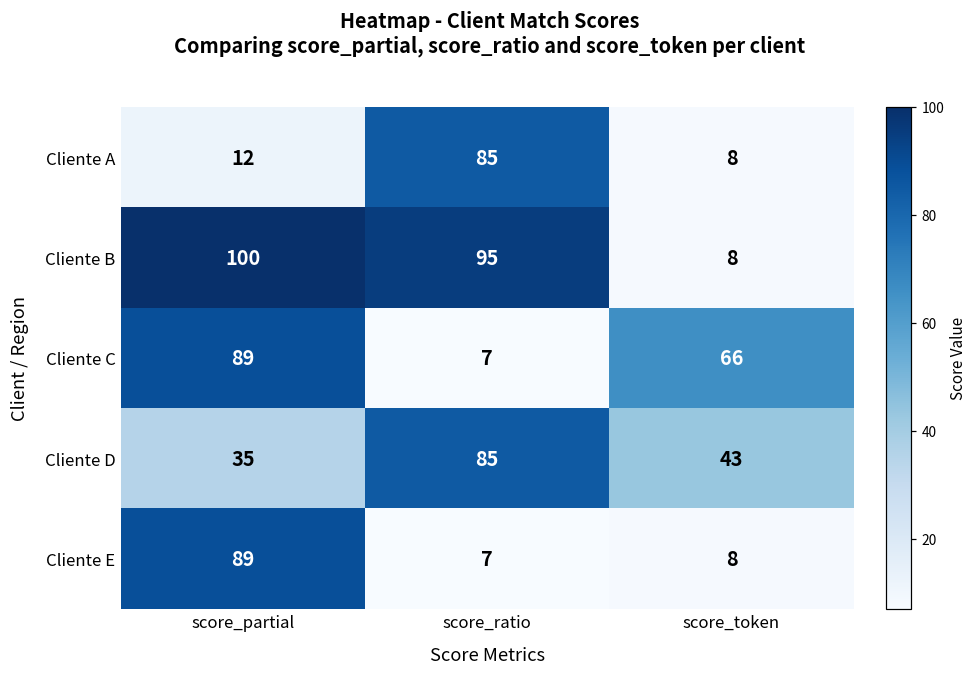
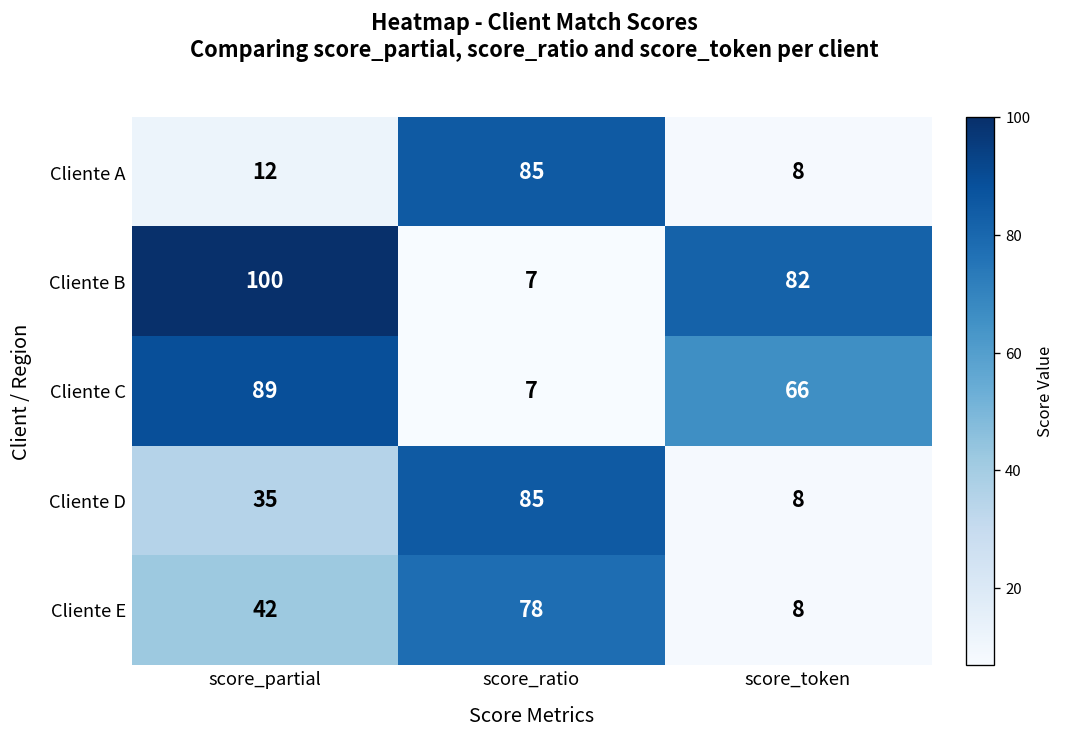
  {
    "Cliente A": {
      "score_partial": 12,
      "score_ratio": 85,
      "score_token": 8
    },
    "Cliente B": {
      "score_partial": 100,
-     "score_ratio": 95,
-     "score_token": 8
+     "score_ratio": 7,
+     "score_token": 82
    },
    "Cliente C": {
      "score_partial": 89,
      "score_ratio": 7,
      "score_token": 66
    },
    "Cliente D": {
      "score_partial": 35,
      "score_ratio": 85,
-     "score_token": 43
+     "score_token": 8
    },
    "Cliente E": {
-     "score_partial": 89,
-     "score_ratio": 7,
+     "score_partial": 42,
+     "score_ratio": 78,
      "score_token": 8
    }
  }
